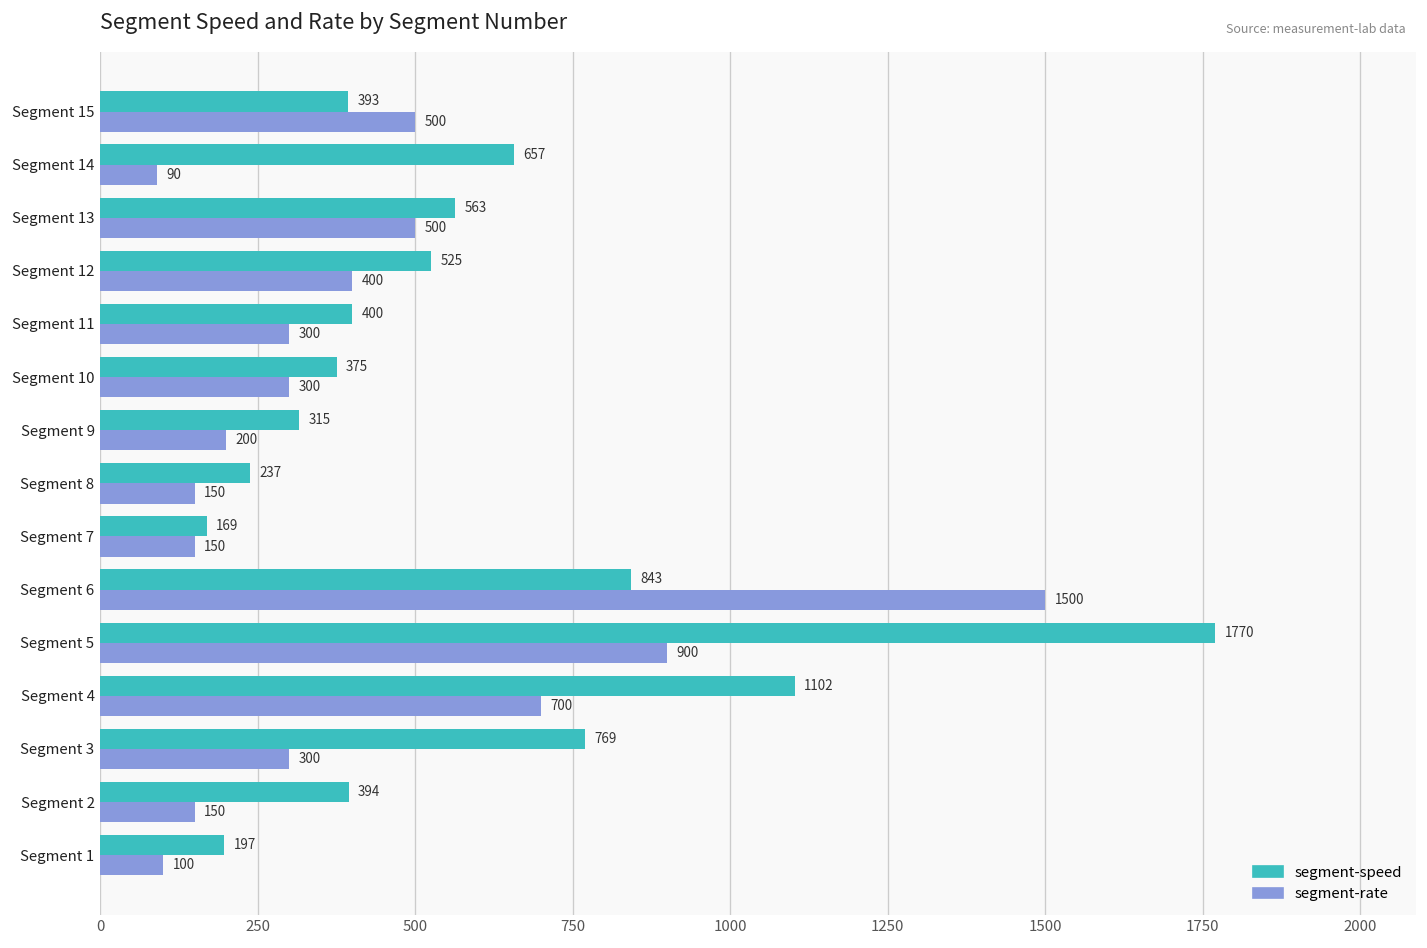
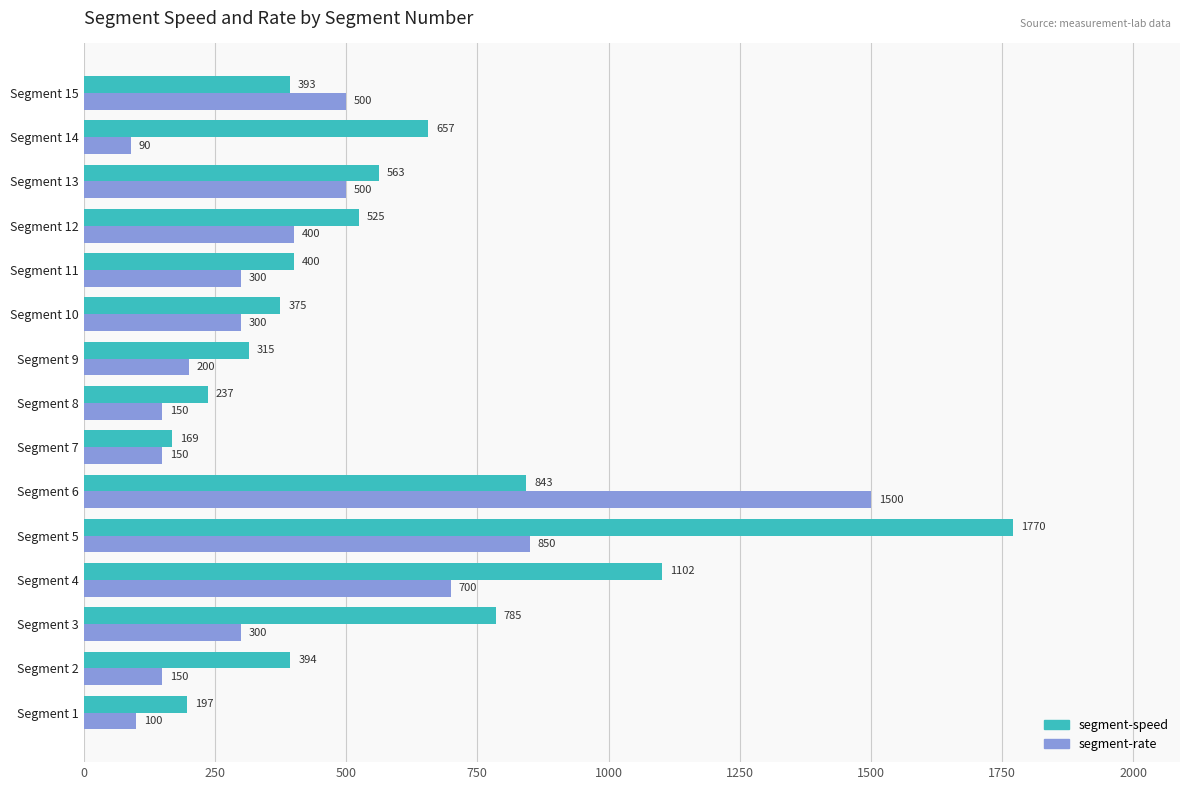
  {
    "segment-speed": {
      "Segment 15": 393,
      "Segment 14": 657,
      "Segment 13": 563,
      "Segment 12": 525,
      "Segment 11": 400,
      "Segment 10": 375,
      "Segment 9": 315,
      "Segment 8": 237,
      "Segment 7": 169,
      "Segment 6": 843,
      "Segment 5": 1770,
      "Segment 4": 1102,
-     "Segment 3": 769,
+     "Segment 3": 785,
      "Segment 2": 394,
      "Segment 1": 197
    },
    "segment-rate": {
      "Segment 15": 500,
      "Segment 14": 90,
      "Segment 13": 500,
      "Segment 12": 400,
      "Segment 11": 300,
      "Segment 10": 300,
      "Segment 9": 200,
      "Segment 8": 150,
      "Segment 7": 150,
      "Segment 6": 1500,
-     "Segment 5": 900,
+     "Segment 5": 850,
      "Segment 4": 700,
      "Segment 3": 300,
      "Segment 2": 150,
      "Segment 1": 100
    }
  }
